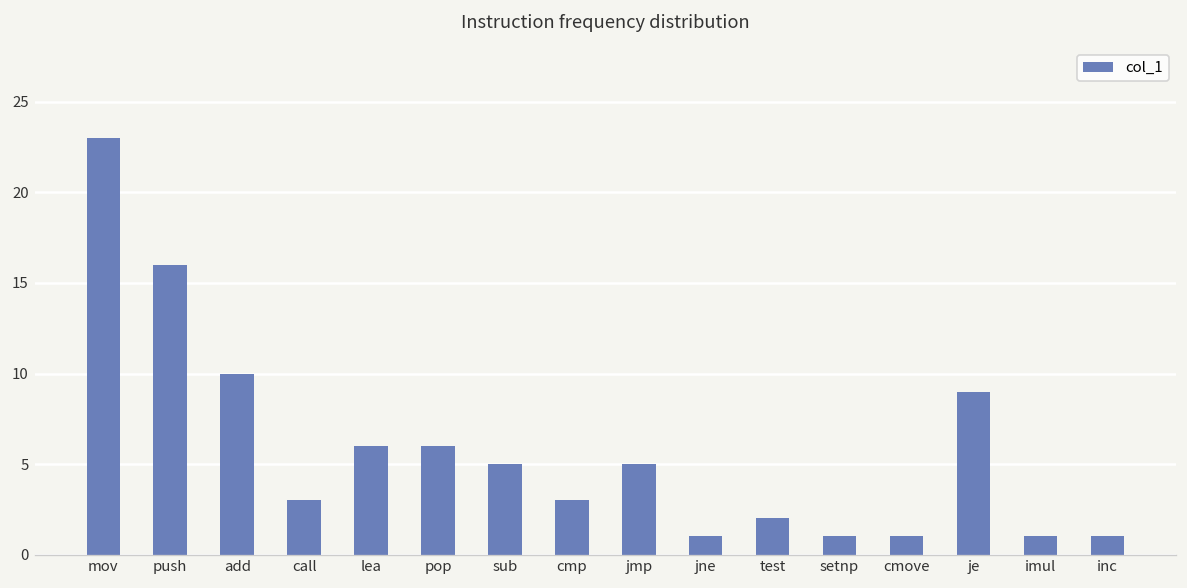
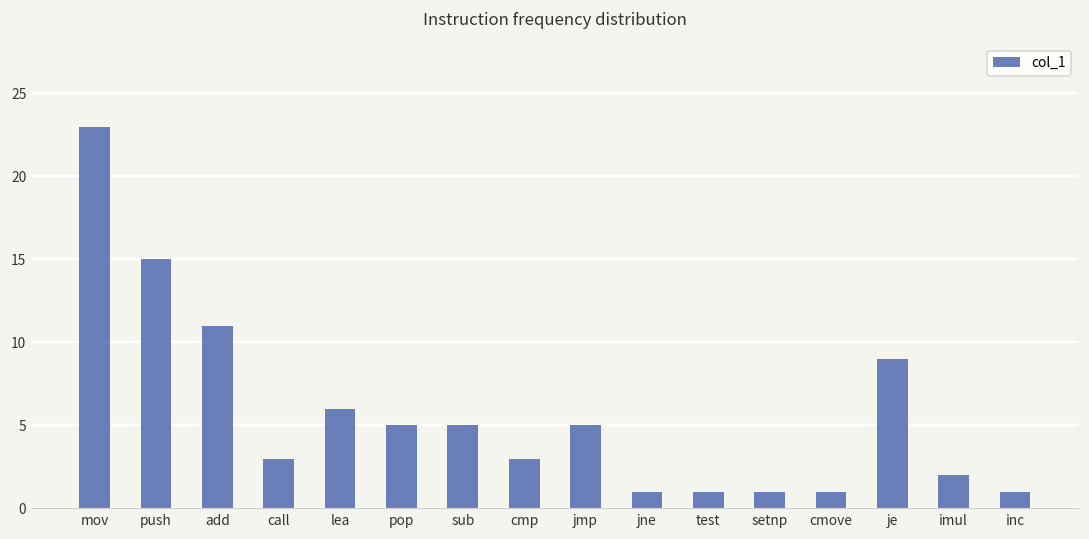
  {
    "mov": 23,
-   "push": 16,
-   "add": 10,
+   "push": 15,
+   "add": 11,
    "call": 3,
    "lea": 6,
-   "pop": 6,
+   "pop": 5,
    "sub": 5,
    "cmp": 3,
    "jmp": 5,
    "jne": 1,
-   "test": 2,
+   "test": 1,
    "setnp": 1,
    "cmove": 1,
    "je": 9,
-   "imul": 1,
+   "imul": 2,
    "inc": 1
  }
